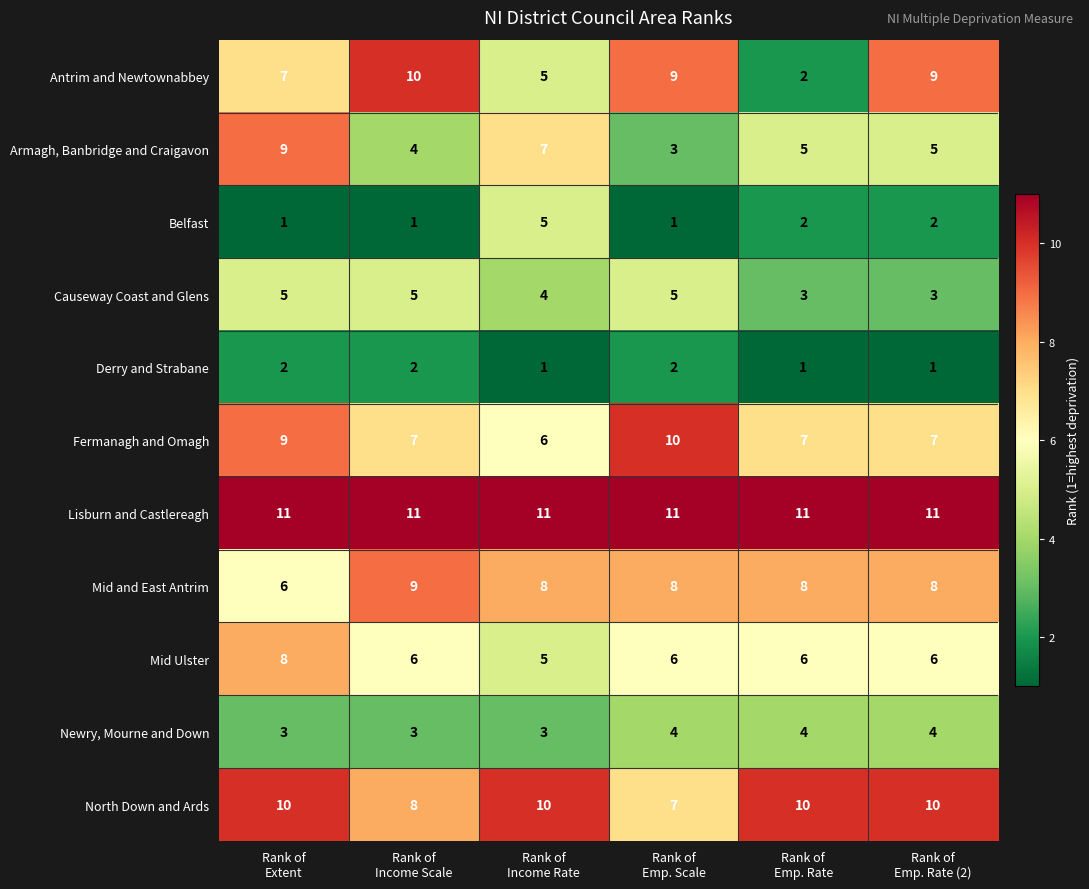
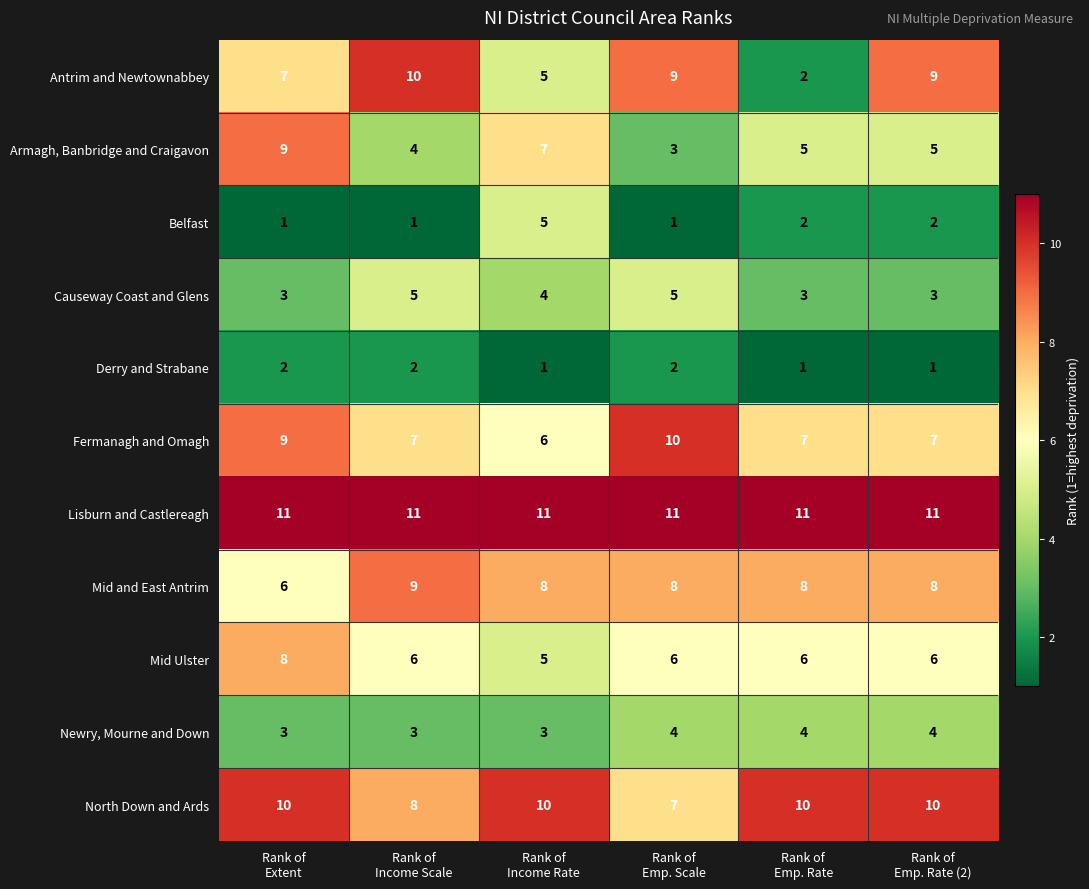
  {
    "Antrim and Newtownabbey": {
      "Rank of Extent": 7,
      "Rank of Income Scale": 10,
      "Rank of Income Rate": 5,
      "Rank of Emp. Scale": 9,
      "Rank of Emp. Rate": 2,
      "Rank of Emp. Rate (2)": 9
    },
    "Armagh, Banbridge and Craigavon": {
      "Rank of Extent": 9,
      "Rank of Income Scale": 4,
      "Rank of Income Rate": 7,
      "Rank of Emp. Scale": 3,
      "Rank of Emp. Rate": 5,
      "Rank of Emp. Rate (2)": 5
    },
    "Belfast": {
      "Rank of Extent": 1,
      "Rank of Income Scale": 1,
      "Rank of Income Rate": 5,
      "Rank of Emp. Scale": 1,
      "Rank of Emp. Rate": 2,
      "Rank of Emp. Rate (2)": 2
    },
    "Causeway Coast and Glens": {
-     "Rank of Extent": 5,
+     "Rank of Extent": 3,
      "Rank of Income Scale": 5,
      "Rank of Income Rate": 4,
      "Rank of Emp. Scale": 5,
      "Rank of Emp. Rate": 3,
      "Rank of Emp. Rate (2)": 3
    },
    "Derry and Strabane": {
      "Rank of Extent": 2,
      "Rank of Income Scale": 2,
      "Rank of Income Rate": 1,
      "Rank of Emp. Scale": 2,
      "Rank of Emp. Rate": 1,
      "Rank of Emp. Rate (2)": 1
    },
    "Fermanagh and Omagh": {
      "Rank of Extent": 9,
      "Rank of Income Scale": 7,
      "Rank of Income Rate": 6,
      "Rank of Emp. Scale": 10,
      "Rank of Emp. Rate": 7,
      "Rank of Emp. Rate (2)": 7
    },
    "Lisburn and Castlereagh": {
      "Rank of Extent": 11,
      "Rank of Income Scale": 11,
      "Rank of Income Rate": 11,
      "Rank of Emp. Scale": 11,
      "Rank of Emp. Rate": 11,
      "Rank of Emp. Rate (2)": 11
    },
    "Mid and East Antrim": {
      "Rank of Extent": 6,
      "Rank of Income Scale": 9,
      "Rank of Income Rate": 8,
      "Rank of Emp. Scale": 8,
      "Rank of Emp. Rate": 8,
      "Rank of Emp. Rate (2)": 8
    },
    "Mid Ulster": {
      "Rank of Extent": 8,
      "Rank of Income Scale": 6,
      "Rank of Income Rate": 5,
      "Rank of Emp. Scale": 6,
      "Rank of Emp. Rate": 6,
      "Rank of Emp. Rate (2)": 6
    },
    "Newry, Mourne and Down": {
      "Rank of Extent": 3,
      "Rank of Income Scale": 3,
      "Rank of Income Rate": 3,
      "Rank of Emp. Scale": 4,
      "Rank of Emp. Rate": 4,
      "Rank of Emp. Rate (2)": 4
    },
    "North Down and Ards": {
      "Rank of Extent": 10,
      "Rank of Income Scale": 8,
      "Rank of Income Rate": 10,
      "Rank of Emp. Scale": 7,
      "Rank of Emp. Rate": 10,
      "Rank of Emp. Rate (2)": 10
    }
  }
